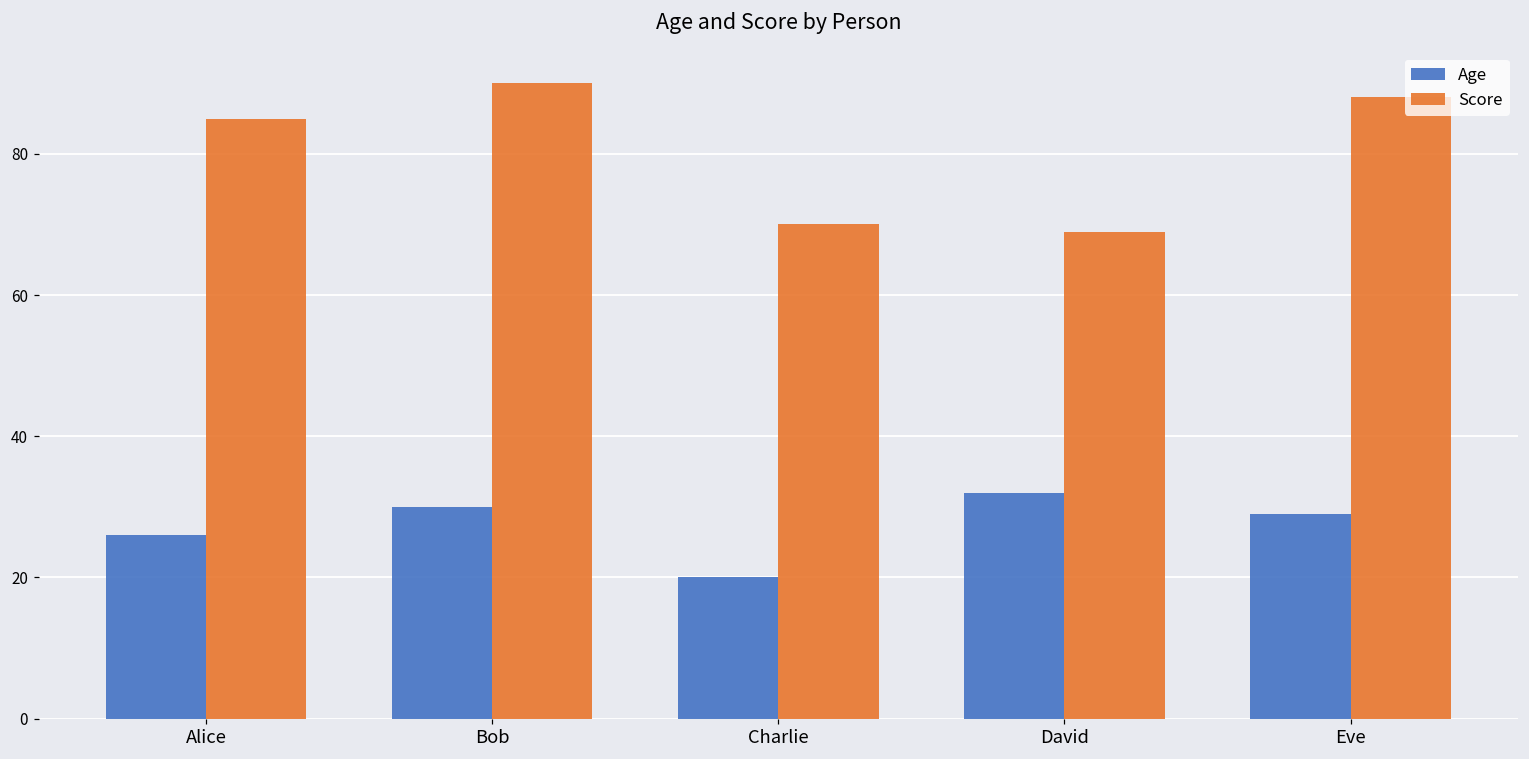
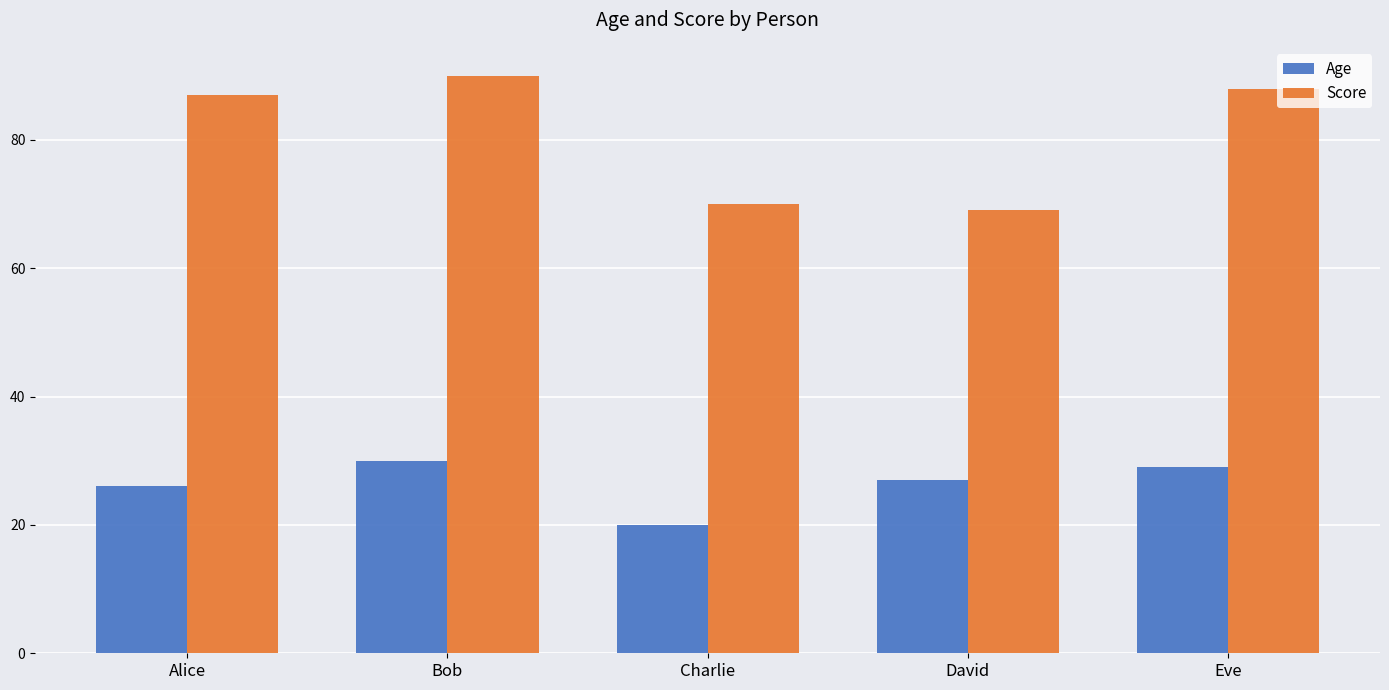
  {
    "Age": {
      "Alice": 26,
      "Bob": 30,
      "Charlie": 20,
-     "David": 32,
+     "David": 27,
      "Eve": 29
    },
    "Score": {
-     "Alice": 85,
+     "Alice": 87,
      "Bob": 90,
      "Charlie": 70,
      "David": 69,
      "Eve": 88
    }
  }
